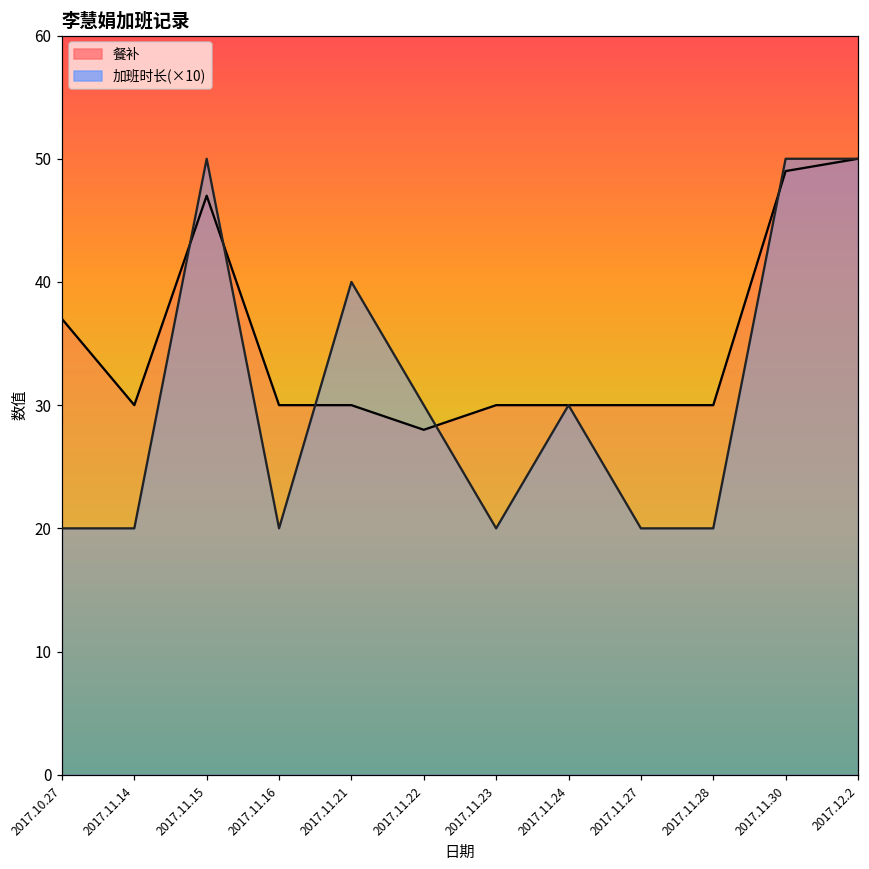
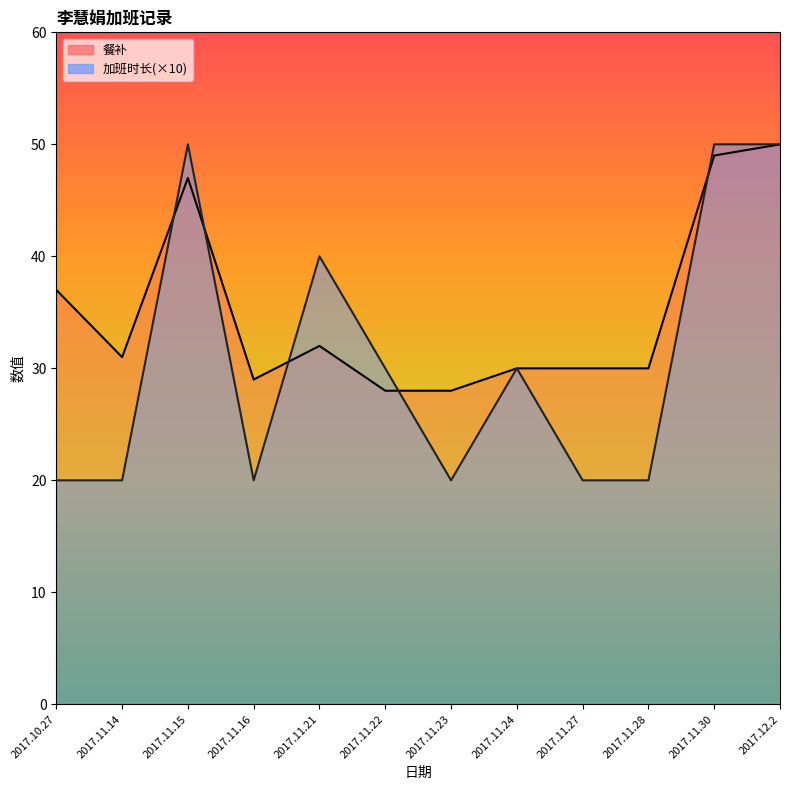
  {
    "餐补": {
      "2017.10.27": 37,
-     "2017.11.14": 30,
+     "2017.11.14": 31,
      "2017.11.15": 47,
-     "2017.11.16": 30,
-     "2017.11.21": 30,
+     "2017.11.16": 29,
+     "2017.11.21": 32,
      "2017.11.22": 28,
-     "2017.11.23": 30,
+     "2017.11.23": 28,
      "2017.11.27": 30,
      "2017.11.28": 30,
      "2017.11.30": 49
    },
    "加班时长(×10)": {
      "2017.10.27": 20,
      "2017.11.14": 20,
      "2017.11.15": 50,
      "2017.11.16": 20,
      "2017.11.21": 40,
      "2017.11.22": 30,
      "2017.11.23": 20,
      "2017.11.27": 20,
      "2017.11.28": 20,
      "2017.11.30": 50
    }
  }
